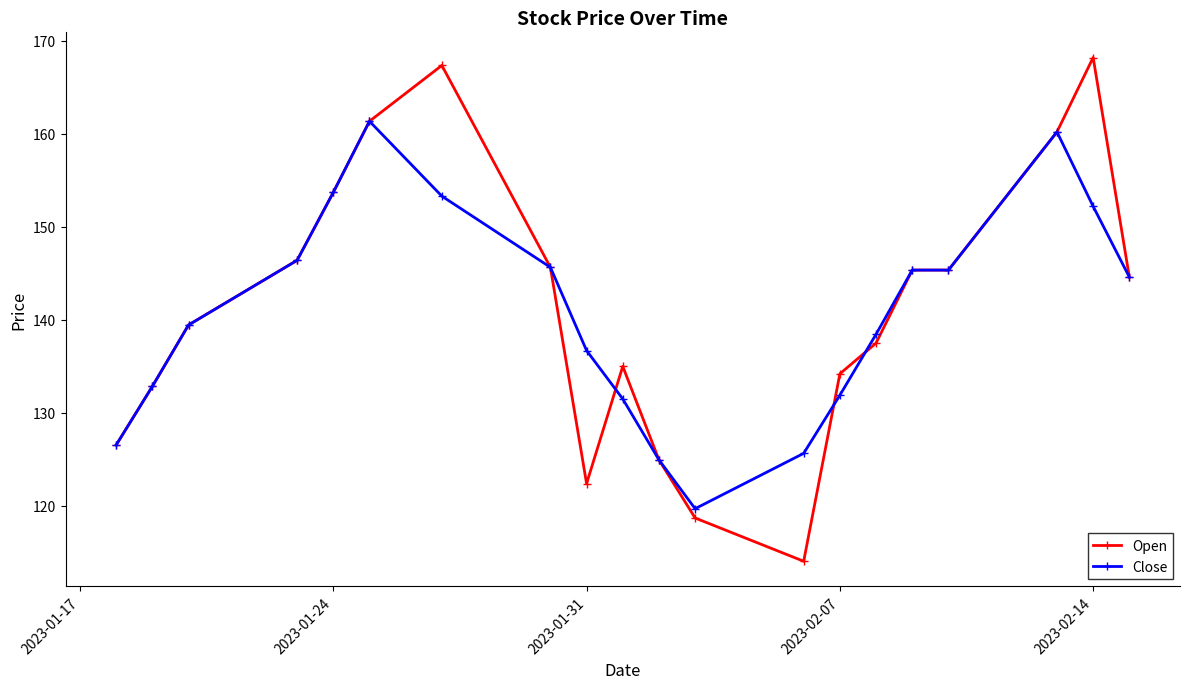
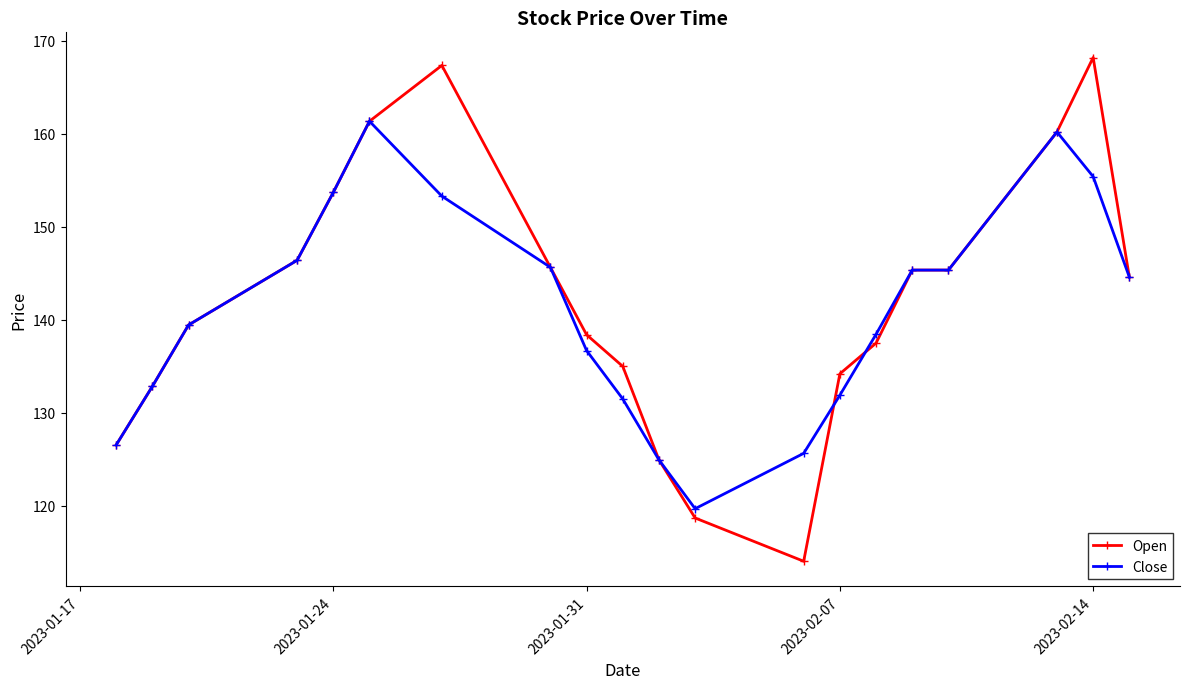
  {
    "Open": {
-     "2023-01-31": 122,
+     "2023-01-31": 138,
      "2023-02-07": 134,
      "2023-02-14": 168
    },
    "Close": {
      "2023-01-31": 137,
      "2023-02-07": 132,
-     "2023-02-14": 152
+     "2023-02-14": 155
    }
  }
